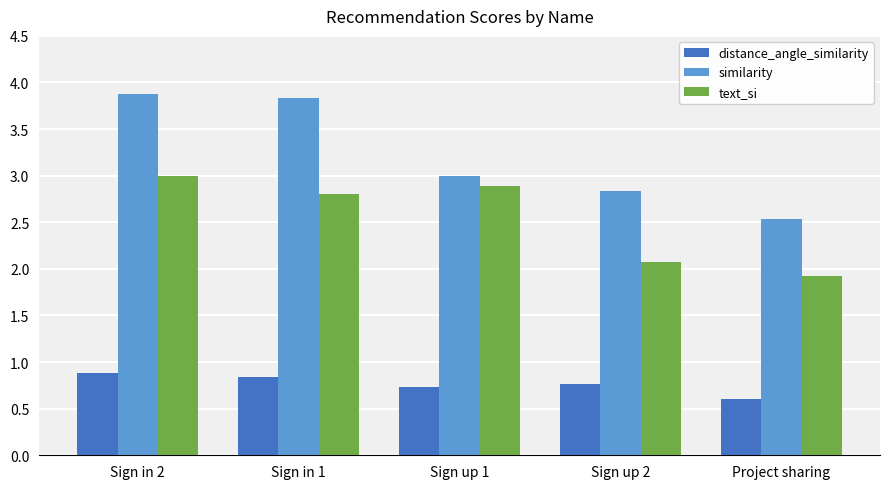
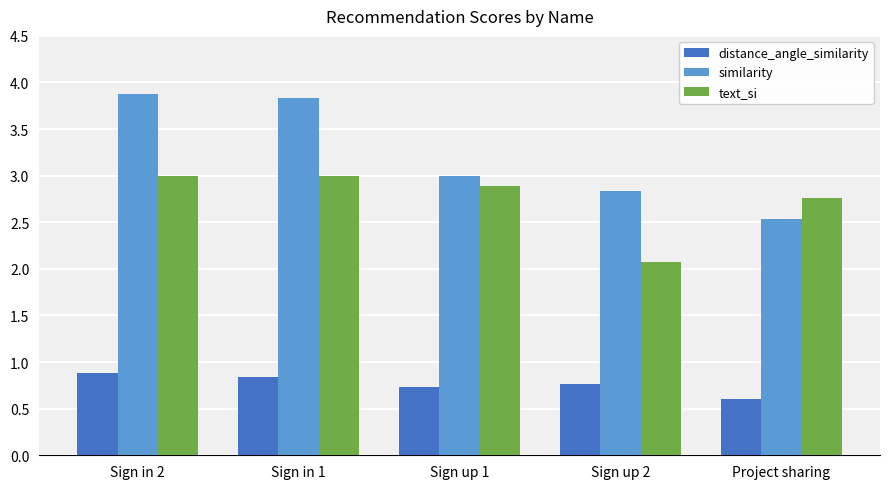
  {
    "text_si": {
      "Sign in 2": 3.0,
-     "Sign in 1": 2.8,
+     "Sign in 1": 3.0,
      "Sign up 1": 2.9,
      "Sign up 2": 2.1,
-     "Project sharing": 1.9
+     "Project sharing": 2.8
    }
  }
